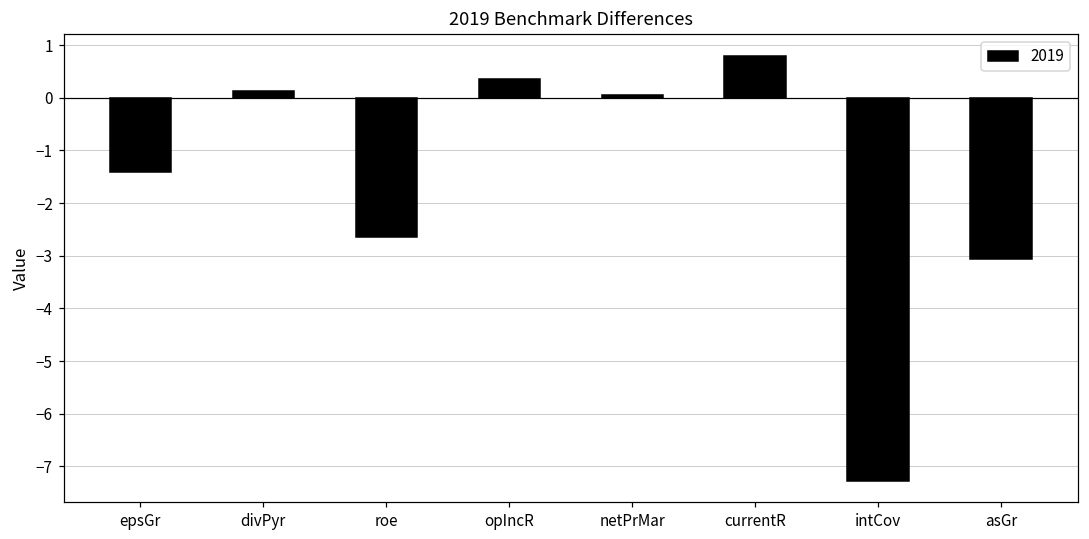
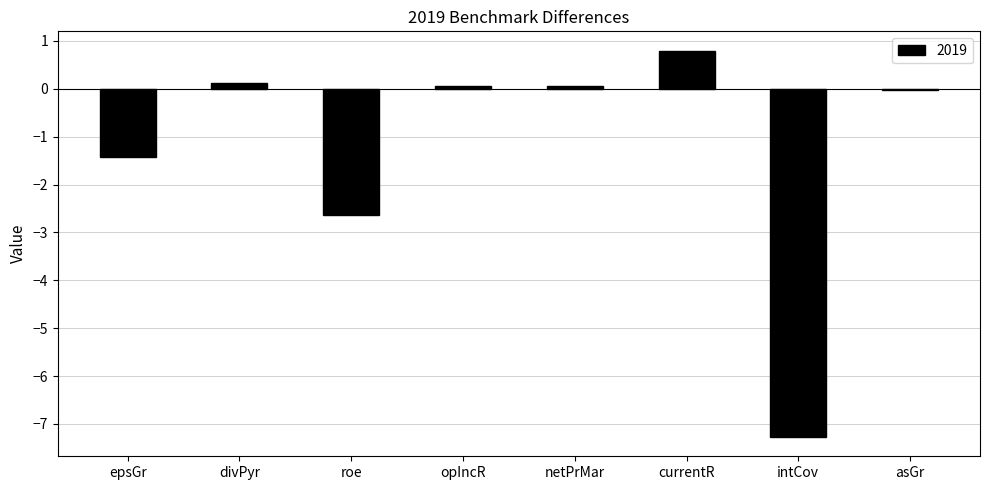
  {
    "epsGr": -1.4,
    "divPyr": 0.1,
    "roe": -2.6,
-   "opIncR": 0.4,
+   "opIncR": 0.1,
    "netPrMar": 0.1,
    "currentR": 0.8,
    "intCov": -7.3,
-   "asGr": -3.1
+   "asGr": 0.0
  }
